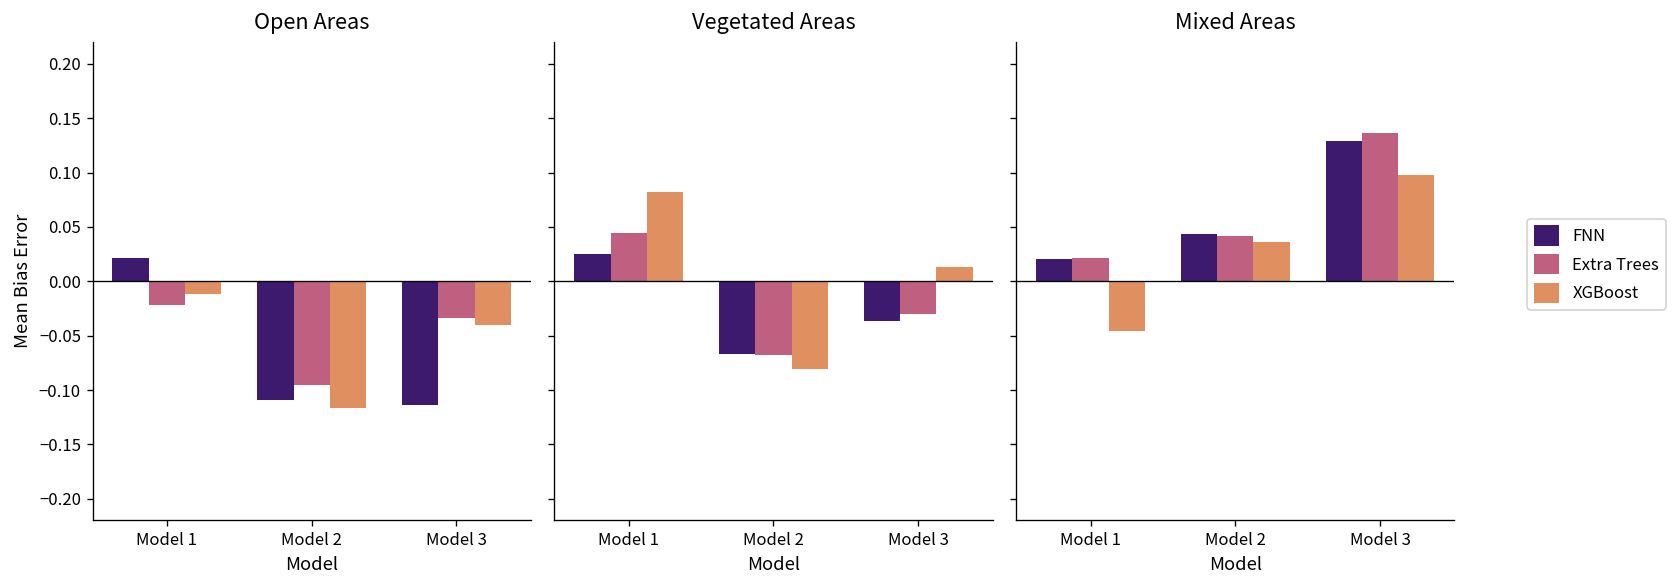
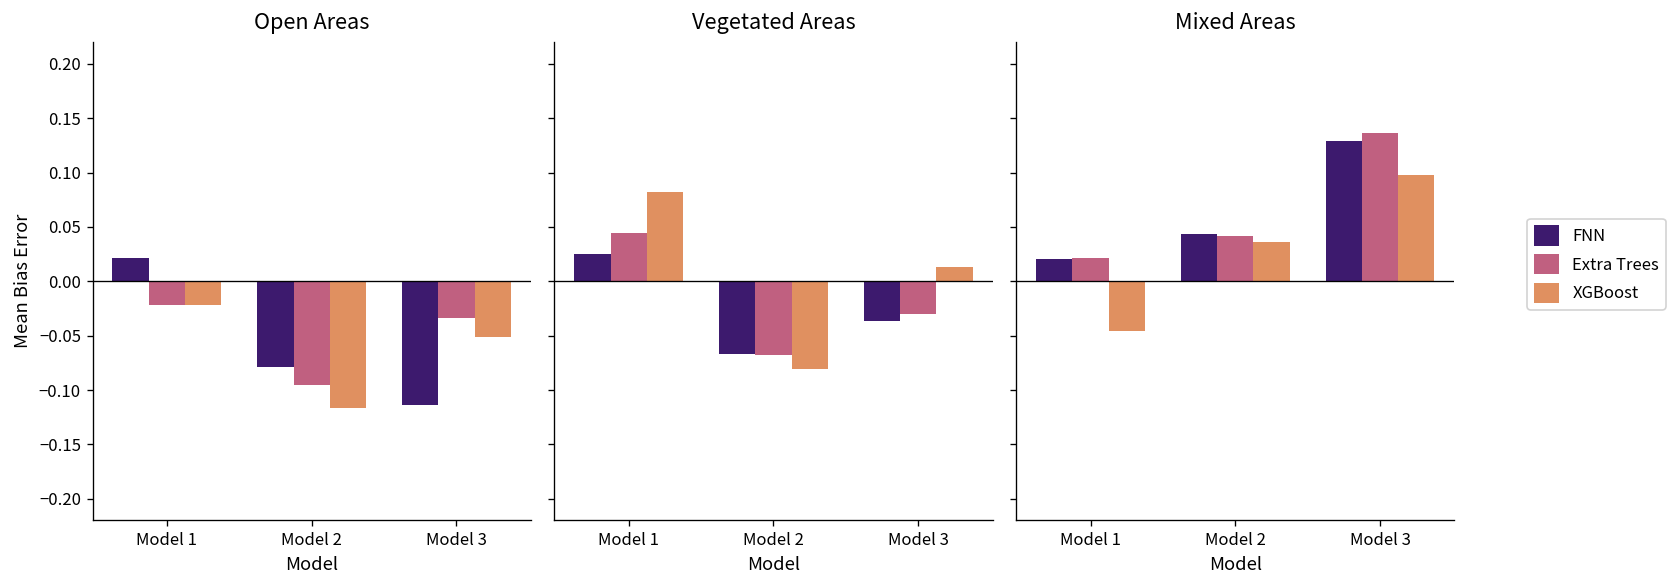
  {
    "Open Areas": {
      "FNN": {
        "Model 1": 0.02,
-       "Model 2": -0.11,
+       "Model 2": -0.08,
        "Model 3": -0.11
      },
      "Extra Trees": {
        "Model 1": -0.02,
        "Model 2": -0.10,
        "Model 3": -0.03
      },
      "XGBoost": {
-       "Model 1": -0.01,
+       "Model 1": -0.02,
        "Model 2": -0.12,
-       "Model 3": -0.04
+       "Model 3": -0.05
      }
    }
  }
